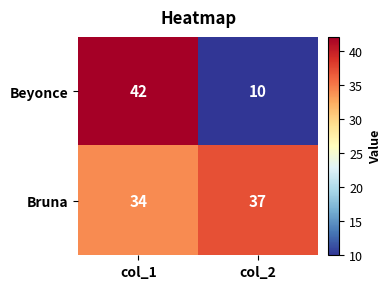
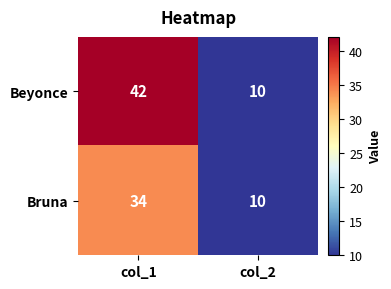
  {
    "Beyonce": {
      "col_1": 42,
      "col_2": 10
    },
    "Bruna": {
      "col_1": 34,
-     "col_2": 37
+     "col_2": 10
    }
  }
